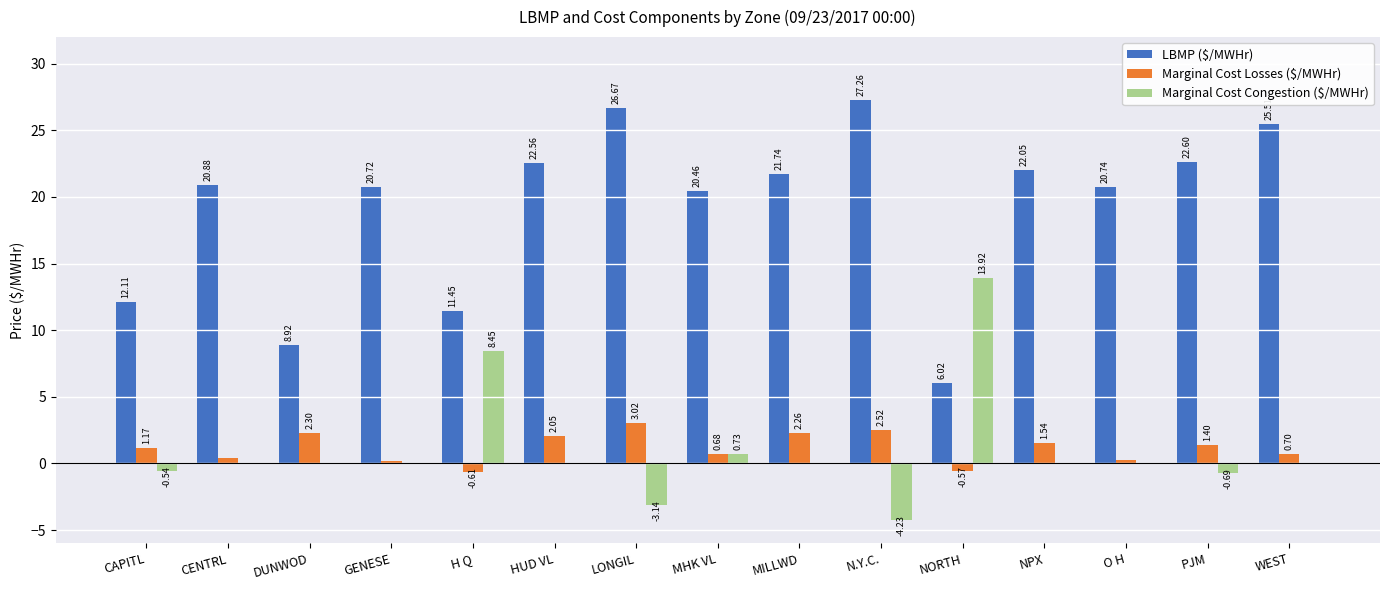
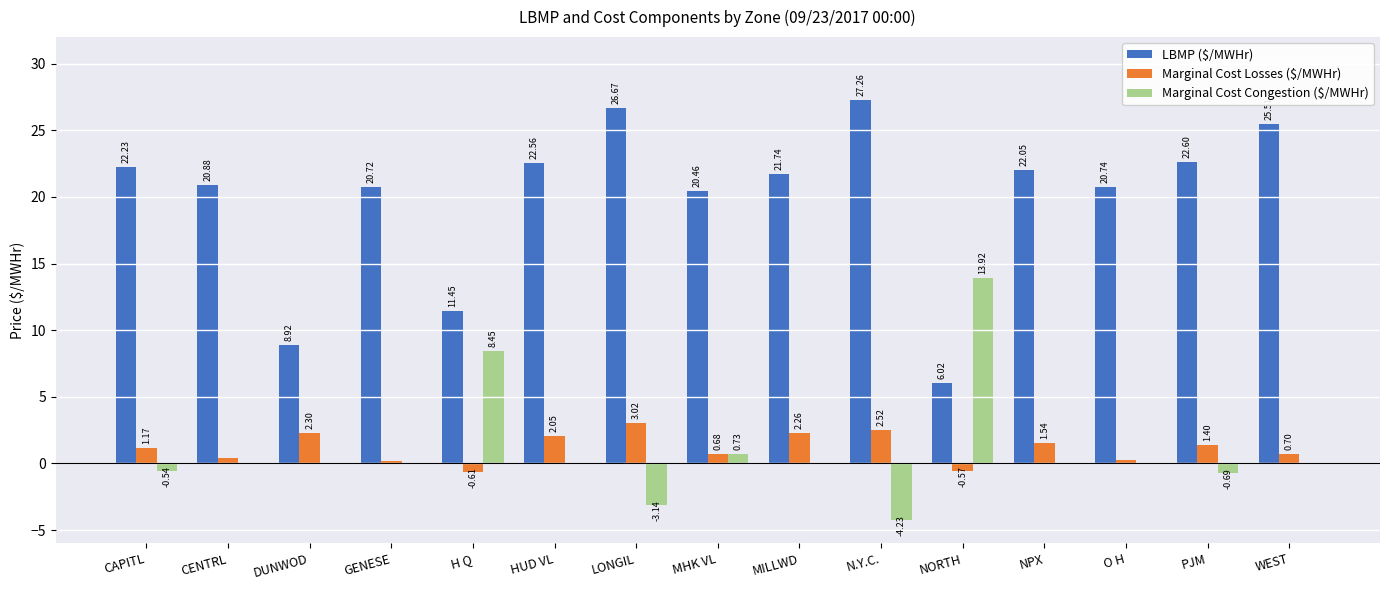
  {
    "LBMP ($/MWHr)": {
-     "CAPITL": 12.11,
+     "CAPITL": 22.23,
      "CENTRL": 20.88,
      "DUNWOD": 8.92,
      "GENESE": 20.72,
      "H Q": 11.45,
      "HUD VL": 22.56,
      "LONGIL": 26.67,
      "MHK VL": 20.46,
      "MILLWD": 21.74,
      "N.Y.C.": 27.26,
      "NORTH": 6.02,
      "NPX": 22.05,
      "O H": 20.74,
      "PJM": 22.60
    },
    "Marginal Cost Losses ($/MWHr)": {
      "CAPITL": 1.17,
      "DUNWOD": 2.30,
      "H Q": -0.61,
      "HUD VL": 2.05,
      "LONGIL": 3.02,
      "MHK VL": 0.68,
      "MILLWD": 2.26,
      "N.Y.C.": 2.52,
      "NORTH": -0.57,
      "NPX": 1.54,
      "PJM": 1.40,
      "WEST": 0.70
    },
    "Marginal Cost Congestion ($/MWHr)": {
      "CAPITL": -0.54,
      "H Q": 8.45,
      "LONGIL": -3.14,
      "MHK VL": 0.73,
      "N.Y.C.": -4.23,
      "NORTH": 13.92,
      "PJM": -0.69
    }
  }
